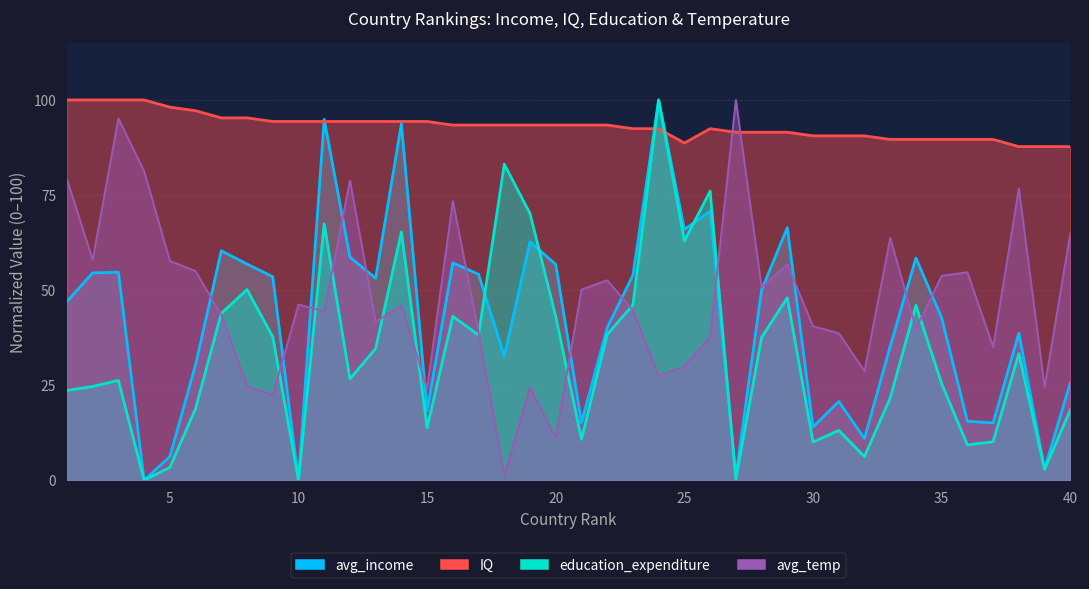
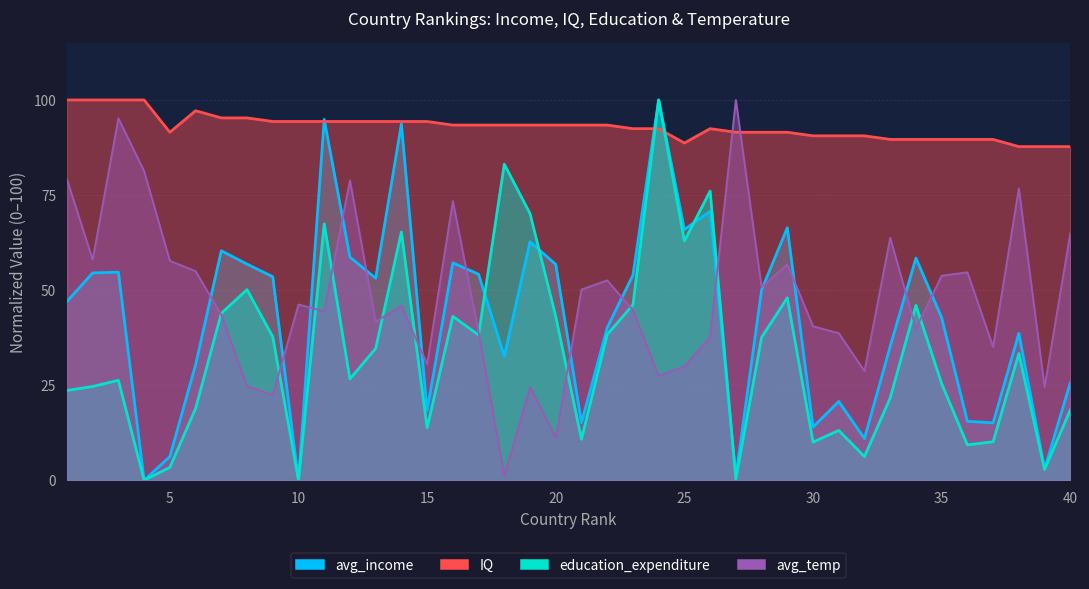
  {
    "IQ": {
-     "5": 98,
+     "5": 92,
      "10": 94,
      "15": 94,
      "20": 93,
      "25": 89,
      "30": 91,
      "35": 90,
      "40": 88
    },
    "avg_temp": {
      "5": 58,
      "10": 46,
-     "15": 24,
+     "15": 31,
      "20": 11,
      "25": 30,
      "30": 40,
      "35": 54,
      "40": 65
    }
  }
